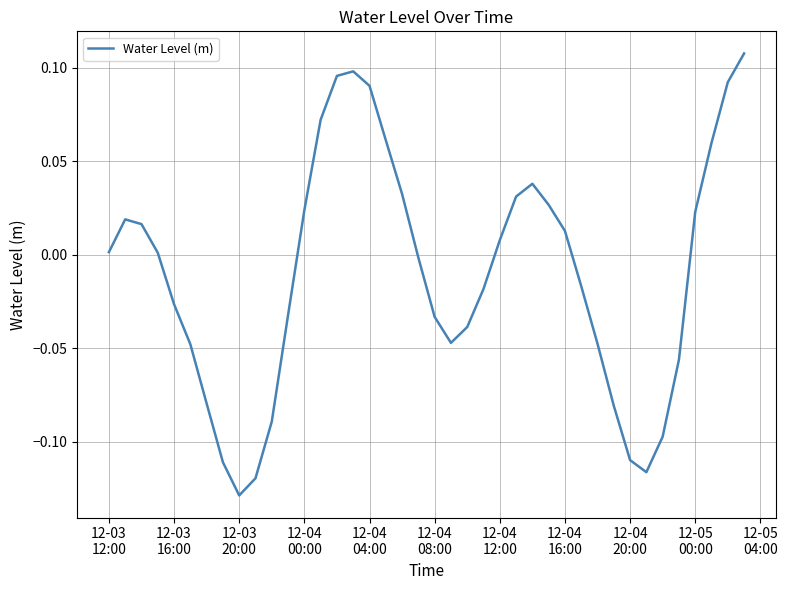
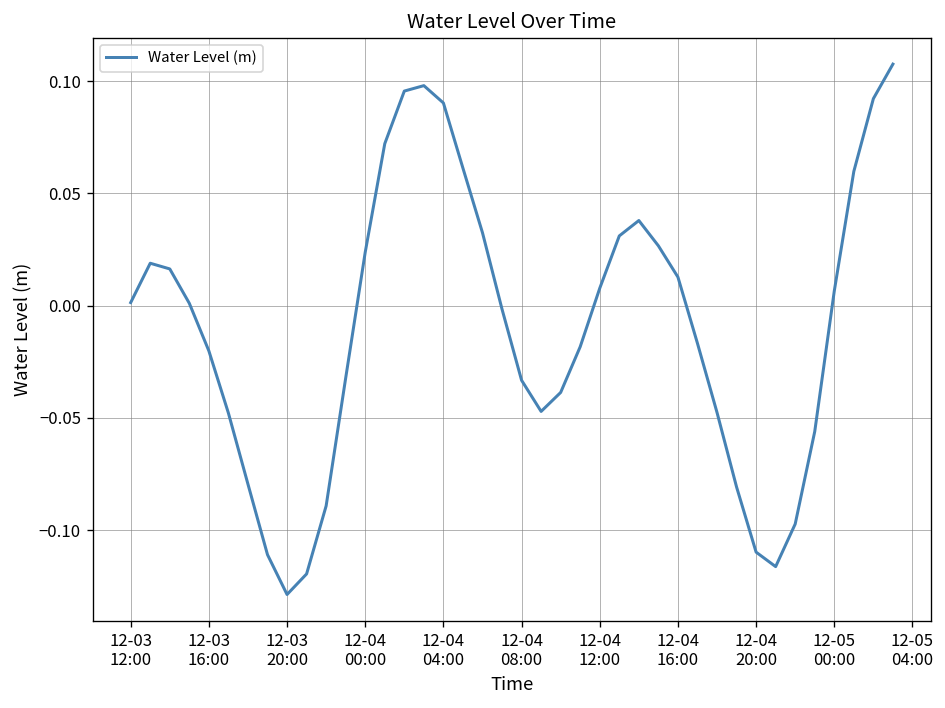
  {
    "12-03 12:00": 0.001,
-   "12-03 16:00": -0.026,
+   "12-03 16:00": -0.020,
    "12-03 20:00": -0.129,
    "12-04 00:00": 0.024,
    "12-04 04:00": 0.090,
    "12-04 08:00": -0.033,
    "12-04 12:00": 0.008,
    "12-04 16:00": 0.013,
    "12-04 20:00": -0.110,
-   "12-05 00:00": 0.023
+   "12-05 00:00": 0.007
  }
